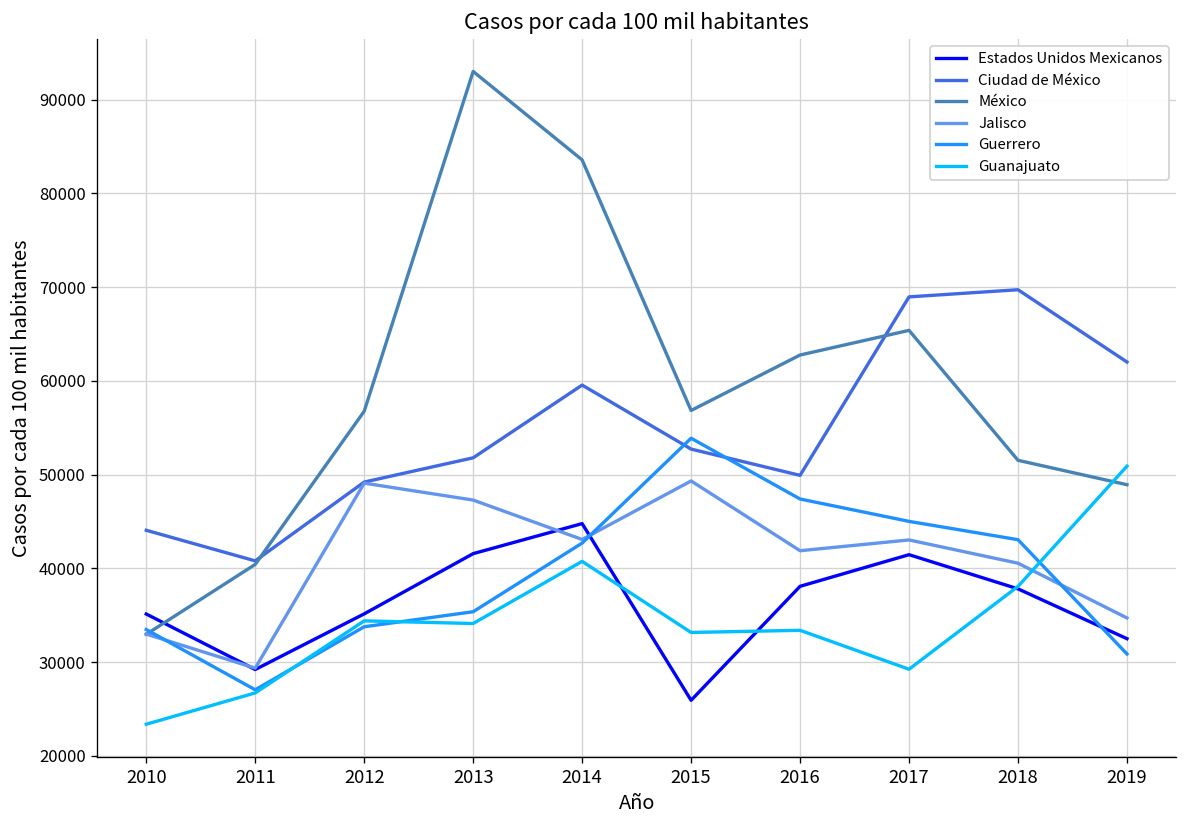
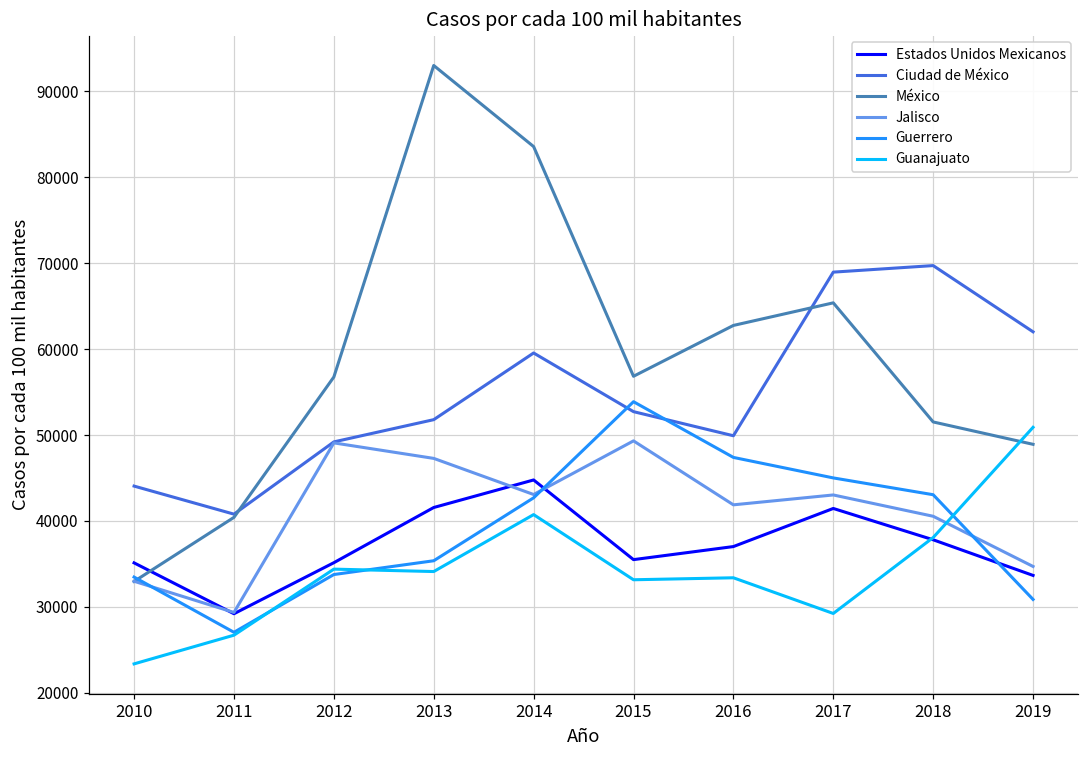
  {
    "Estados Unidos Mexicanos": {
      "2010": 35000,
      "2012": 35000,
      "2013": 42000,
      "2014": 45000,
-     "2015": 26000,
-     "2016": 38000,
+     "2015": 35000,
+     "2016": 37000,
      "2017": 41000,
-     "2019": 32000
+     "2019": 34000
    }
  }
